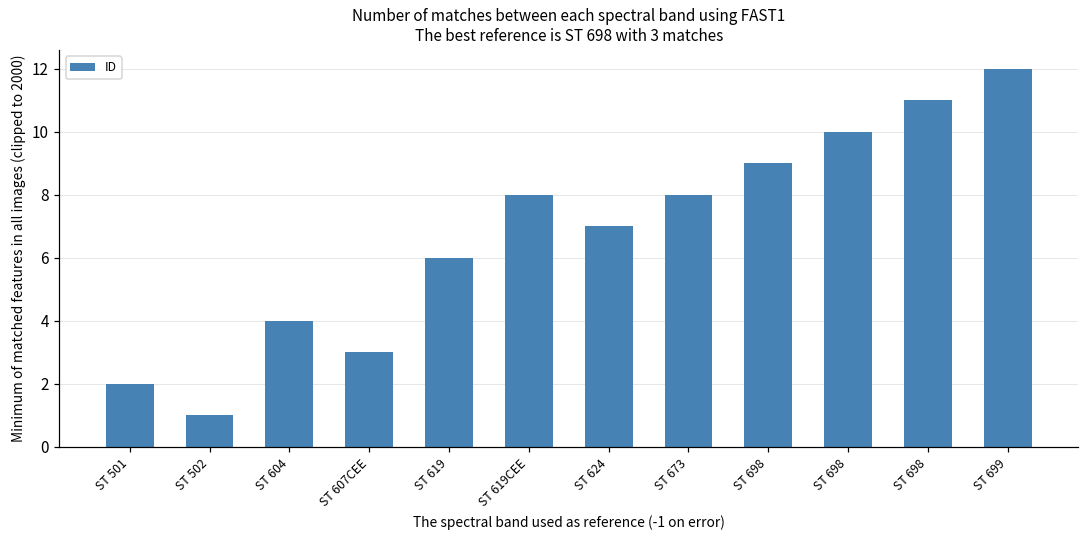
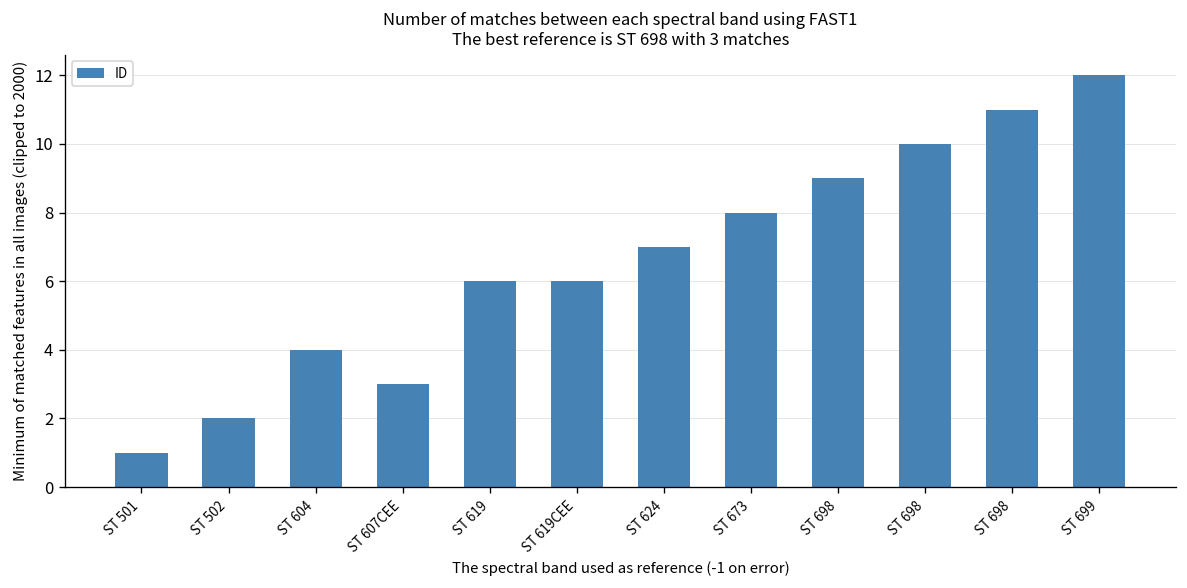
  {
-   "ST 501": 2,
-   "ST 502": 1,
+   "ST 501": 1,
+   "ST 502": 2,
    "ST 604": 4,
    "ST 607CEE": 3,
    "ST 619": 6,
-   "ST 619CEE": 8,
+   "ST 619CEE": 6,
    "ST 624": 7,
    "ST 673": 8,
    "ST 699": 12
  }
